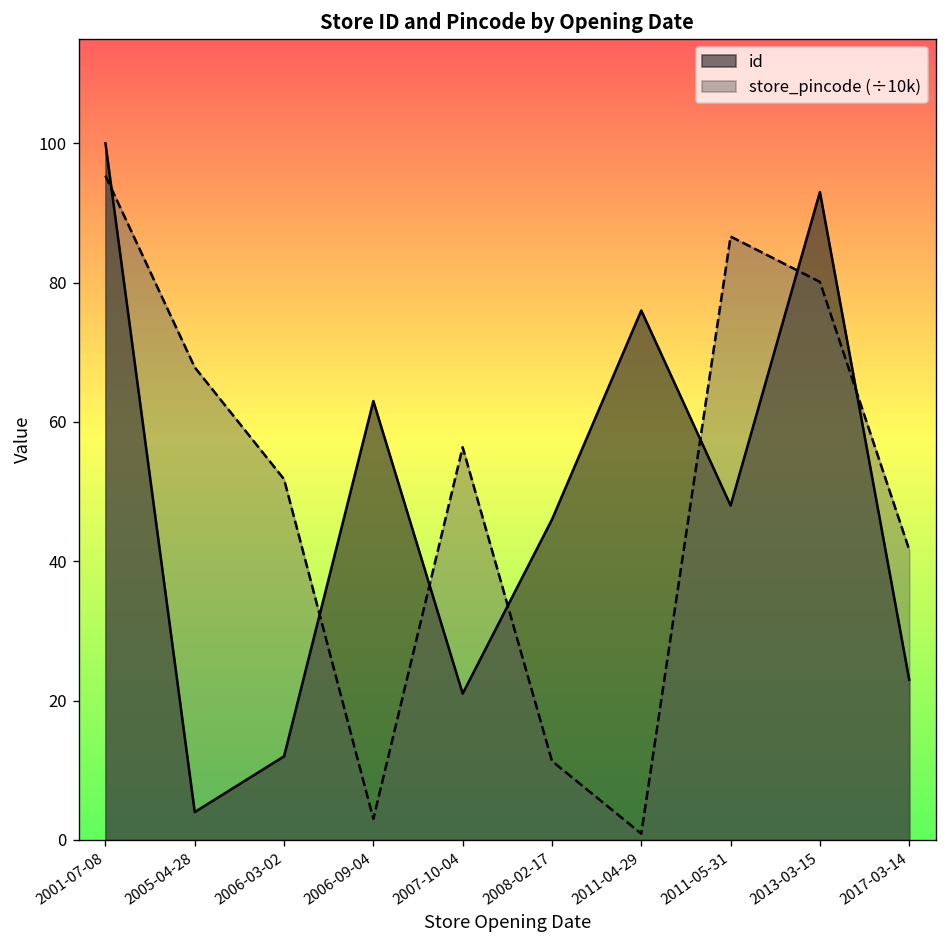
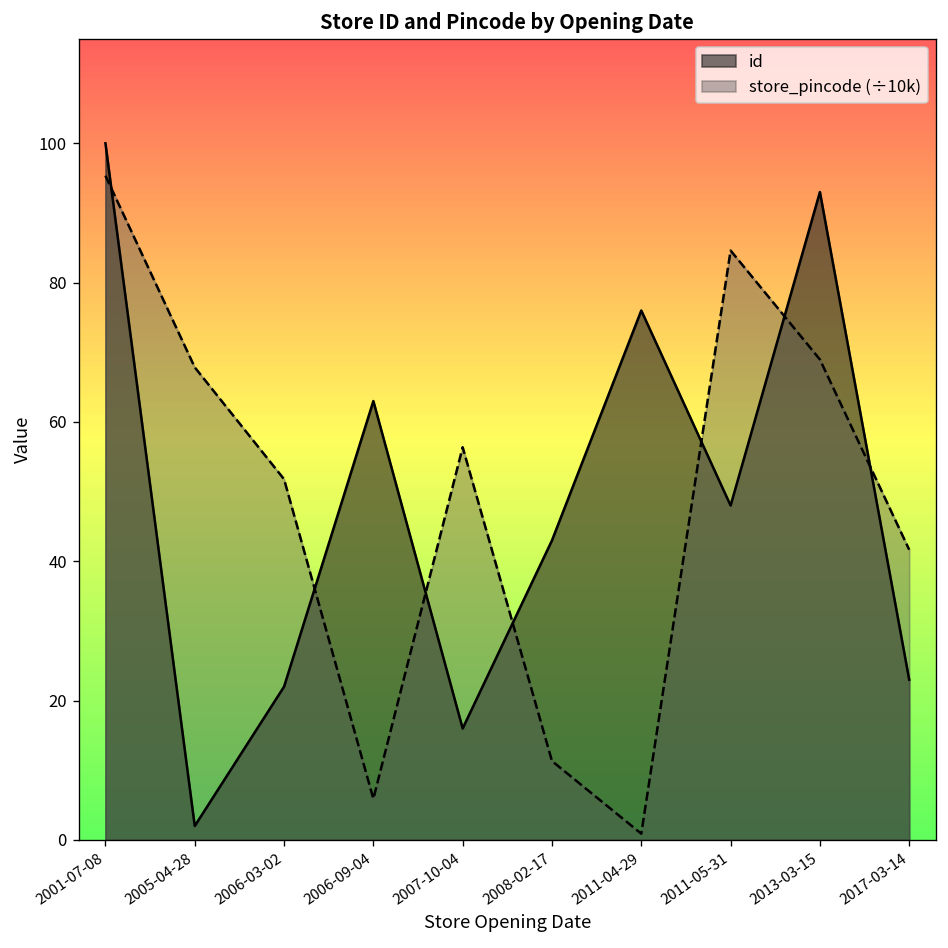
  {
    "id": {
      "2001-07-08": 100,
-     "2005-04-28": 4,
-     "2006-03-02": 12,
+     "2005-04-28": 2,
+     "2006-03-02": 22,
      "2006-09-04": 63,
-     "2007-10-04": 21,
-     "2008-02-17": 46,
+     "2007-10-04": 16,
+     "2008-02-17": 43,
      "2011-04-29": 76,
      "2011-05-31": 48,
      "2013-03-15": 93,
      "2017-03-14": 23
    },
    "store_pincode (÷10k)": {
      "2001-07-08": 95,
      "2005-04-28": 68,
      "2006-03-02": 52,
-     "2006-09-04": 3,
+     "2006-09-04": 6,
      "2007-10-04": 56,
      "2008-02-17": 11,
      "2011-04-29": 1,
-     "2011-05-31": 87,
-     "2013-03-15": 80,
+     "2011-05-31": 85,
+     "2013-03-15": 69,
      "2017-03-14": 42
    }
  }
